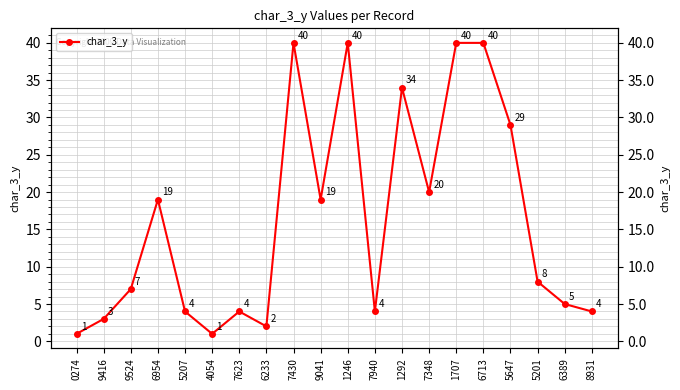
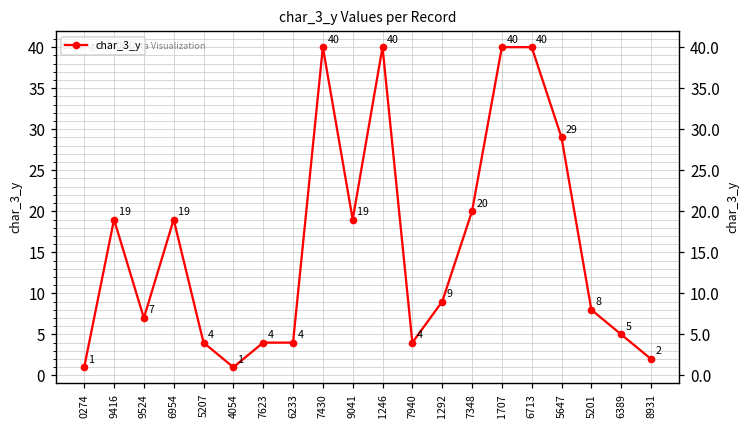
  {
    "0274": 1,
-   "9416": 3,
+   "9416": 19,
    "9524": 7,
    "6954": 19,
    "5207": 4,
    "4054": 1,
    "7623": 4,
-   "6233": 2,
+   "6233": 4,
    "7430": 40,
    "9041": 19,
    "1246": 40,
    "7940": 4,
-   "1292": 34,
+   "1292": 9,
    "7348": 20,
    "1707": 40,
    "6713": 40,
    "5647": 29,
    "5201": 8,
    "6389": 5,
-   "8931": 4
+   "8931": 2
  }
